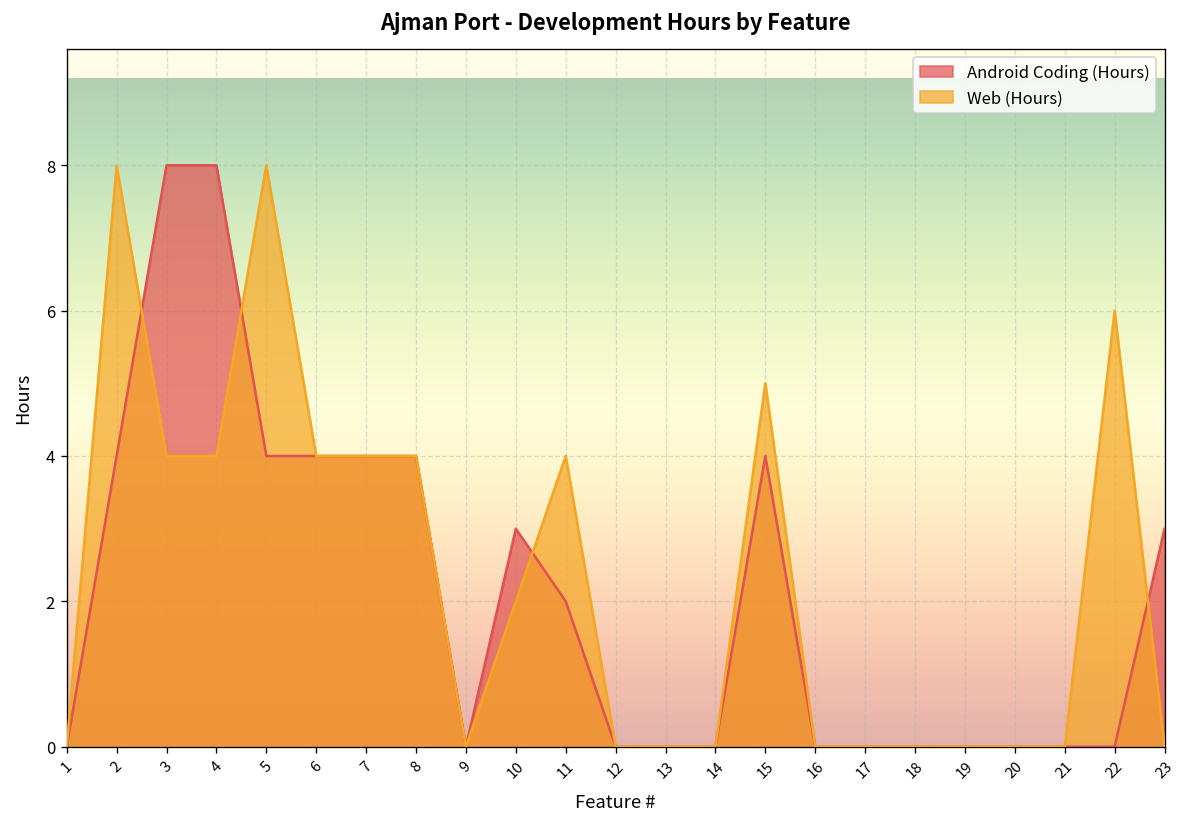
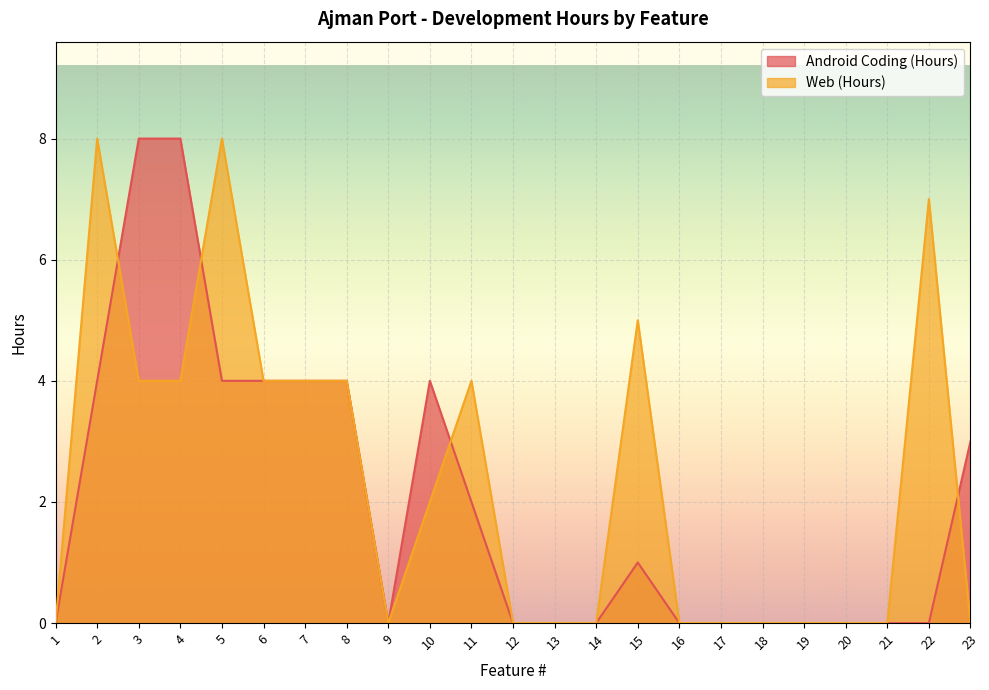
  {
    "Android Coding (Hours)": {
      "2": 4,
      "3": 8,
      "4": 8,
      "5": 4,
-     "10": 3,
+     "10": 4,
      "11": 2,
-     "15": 4,
+     "15": 1,
      "22": 0,
      "23": 3
    },
    "Web (Hours)": {
      "2": 8,
      "3": 4,
      "4": 4,
      "5": 8,
      "10": 2,
      "11": 4,
      "15": 5,
-     "22": 6,
+     "22": 7,
      "23": 0
    }
  }
